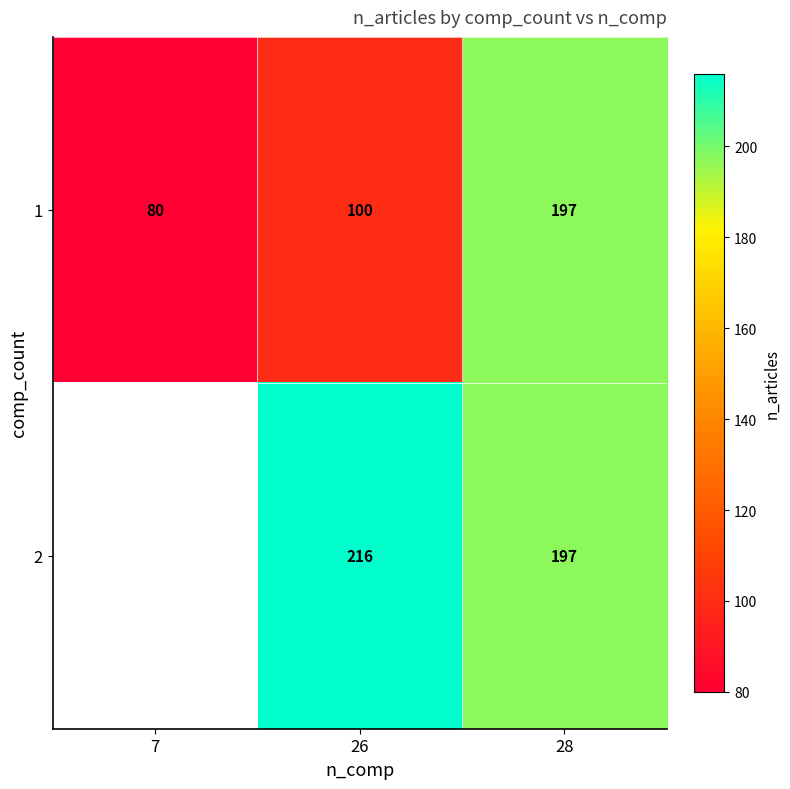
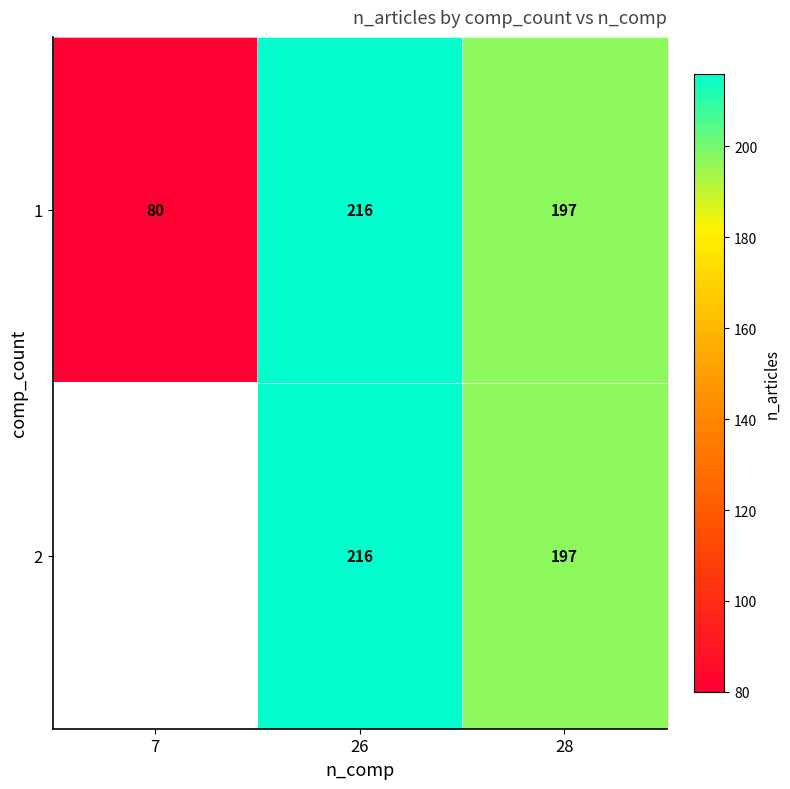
  {
    "1": {
      "7": 80,
-     "26": 100,
+     "26": 216,
      "28": 197
    },
    "2": {
      "26": 216,
      "28": 197
    }
  }
